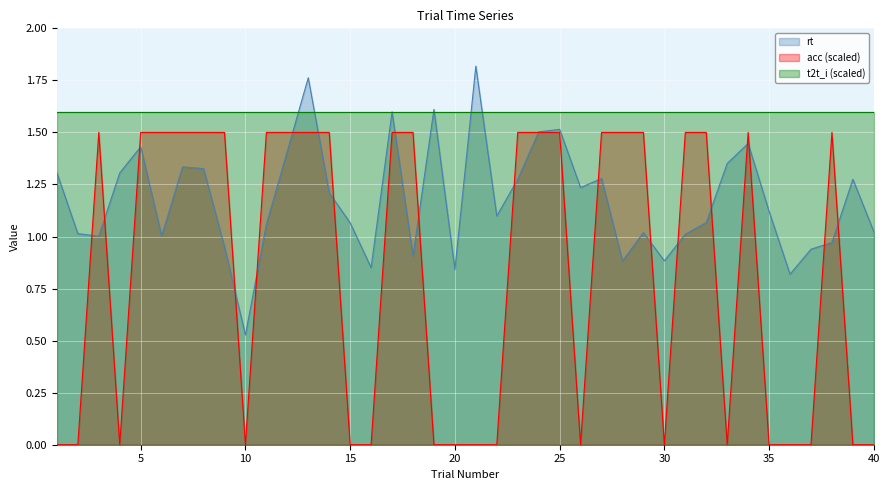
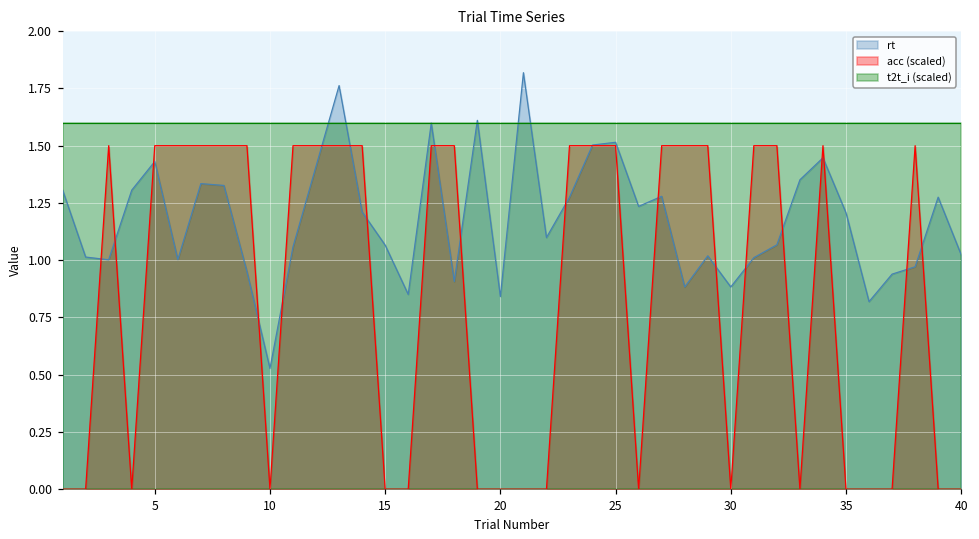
  {
    "rt": {
      "5": 1.43,
      "10": 0.53,
      "15": 1.07,
      "20": 0.84,
      "25": 1.51,
      "30": 0.88,
-     "35": 1.12,
+     "35": 1.21,
      "40": 1.02
    },
    "acc (scaled)": {
      "5": 1.50,
      "10": 0.00,
      "15": 0.00,
      "20": 0.00,
      "25": 1.50,
      "30": 0.00,
      "35": 0.00,
      "40": 0.00
    },
    "t2t_i (scaled)": {
      "5": 1.60,
      "10": 1.60,
      "15": 1.60,
      "20": 1.60,
      "25": 1.60,
      "30": 1.60,
      "35": 1.60,
      "40": 1.60
    }
  }
